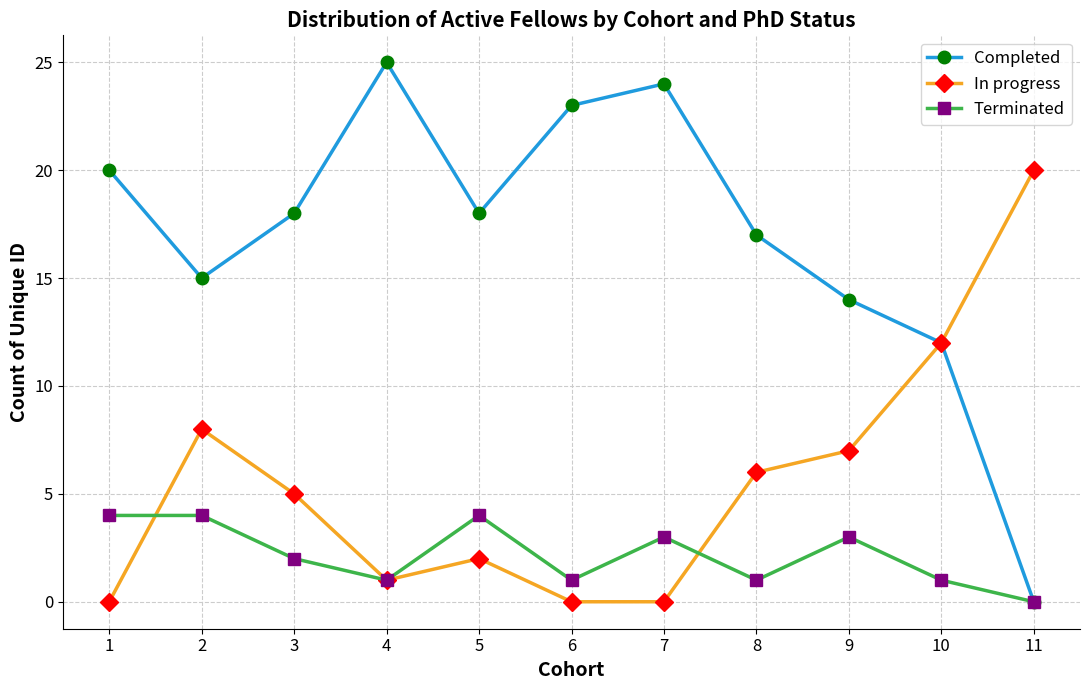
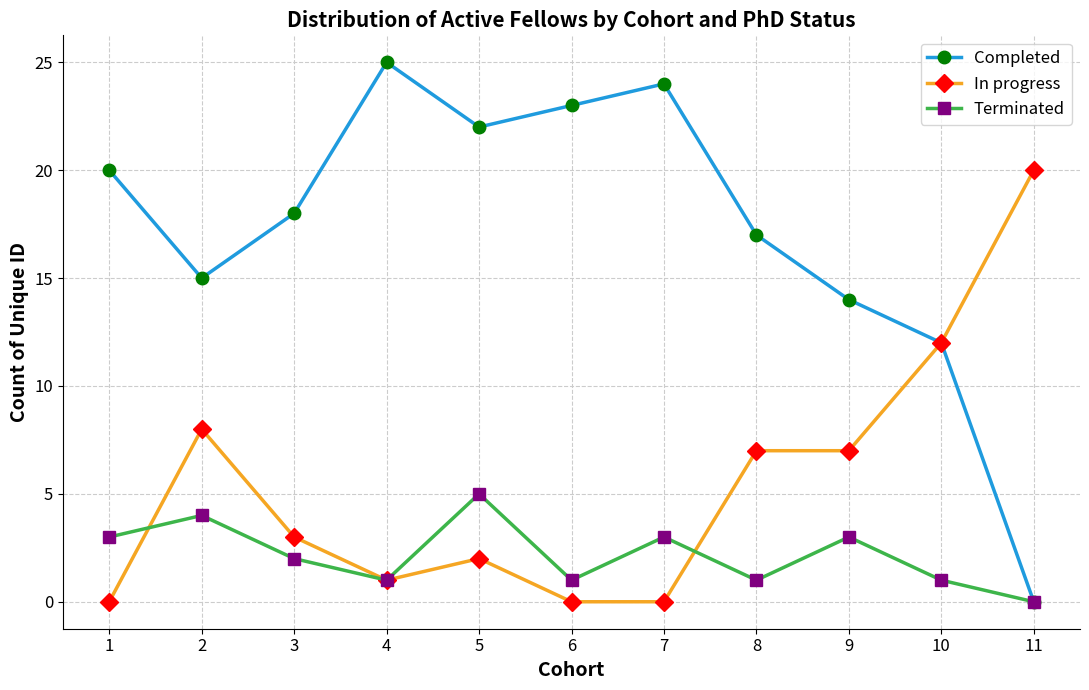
  {
    "Completed": {
      "1": 20,
      "2": 15,
      "3": 18,
      "4": 25,
-     "5": 18,
+     "5": 22,
      "6": 23,
      "7": 24,
      "8": 17,
      "9": 14
    },
    "In progress": {
      "1": 0,
      "2": 8,
-     "3": 5,
+     "3": 3,
      "5": 2,
      "6": 0,
      "7": 0,
-     "8": 6,
+     "8": 7,
      "9": 7,
      "11": 20
    },
    "Terminated": {
-     "1": 4,
+     "1": 3,
      "2": 4,
      "3": 2,
-     "5": 4,
+     "5": 5,
      "6": 1,
      "7": 3,
      "8": 1,
      "9": 3,
      "10": 1
    }
  }
